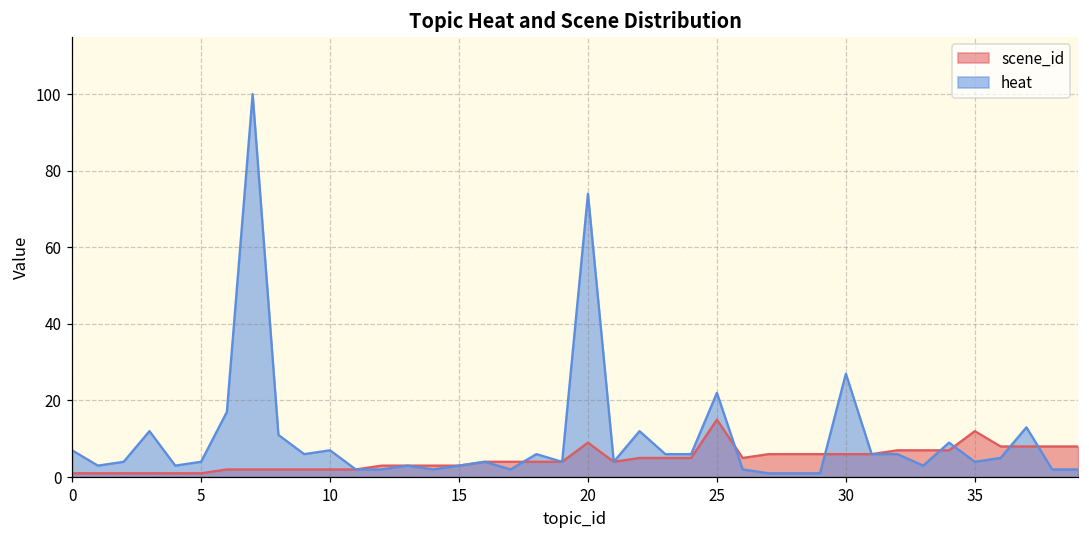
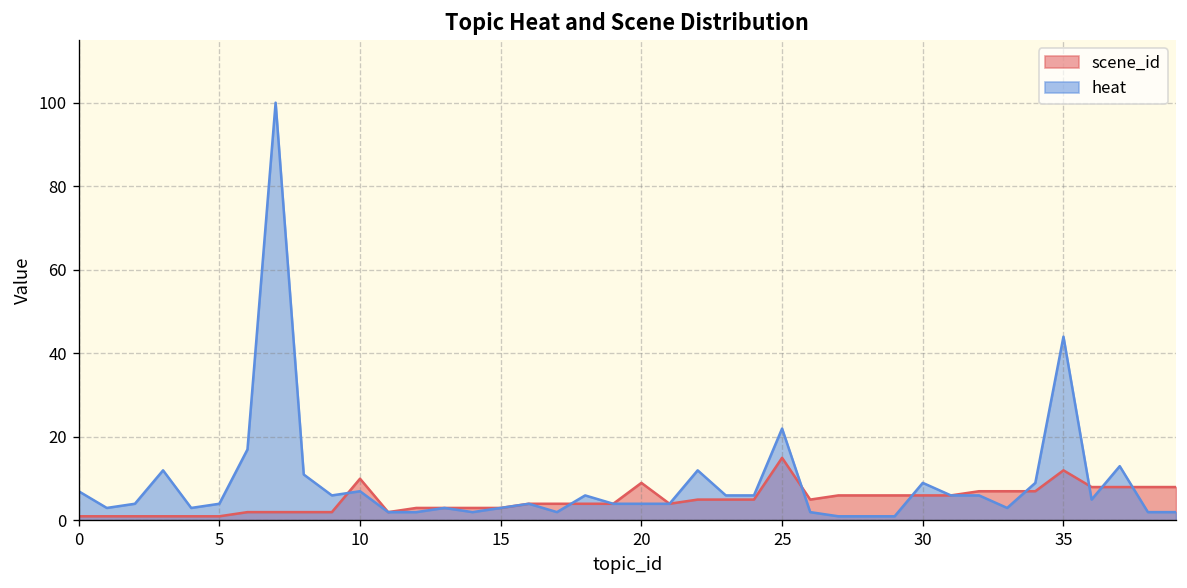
  {
    "scene_id": {
      "0": 1,
      "5": 1,
-     "10": 2,
+     "10": 10,
      "20": 9,
      "25": 15,
      "30": 6,
      "35": 12
    },
    "heat": {
      "0": 7,
      "5": 4,
      "10": 7,
-     "20": 74,
+     "20": 4,
      "25": 22,
-     "30": 27,
-     "35": 4
+     "30": 9,
+     "35": 44
    }
  }
